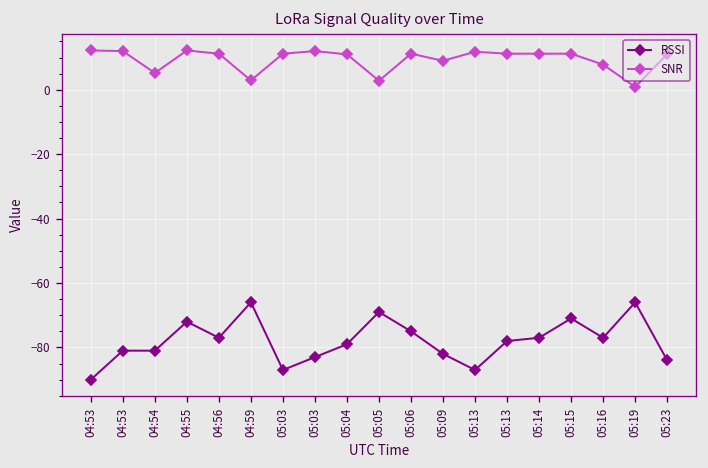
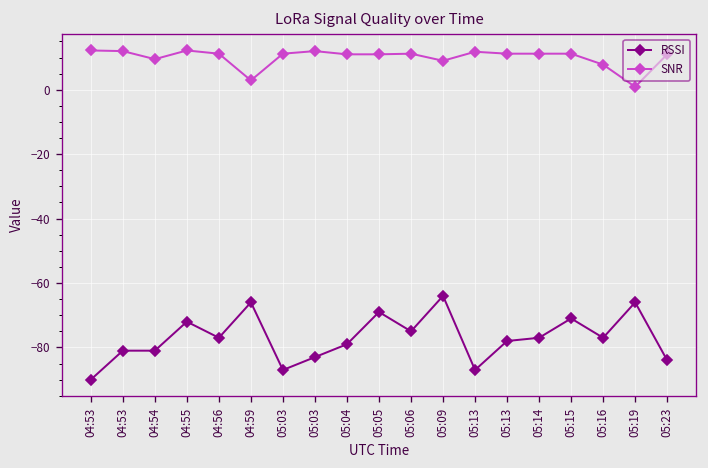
  {
    "RSSI": {
      "04:54": -81,
      "04:55": -72,
      "04:56": -77,
      "04:59": -66,
      "05:04": -79,
      "05:05": -69,
      "05:06": -75,
-     "05:09": -82,
+     "05:09": -64,
      "05:14": -77,
      "05:15": -71,
      "05:16": -77,
      "05:19": -66,
      "05:23": -84
    },
    "SNR": {
-     "04:54": 5,
+     "04:54": 10,
      "04:55": 12,
      "04:56": 11,
      "04:59": 3,
      "05:04": 11,
-     "05:05": 3,
+     "05:05": 11,
      "05:06": 11,
      "05:09": 9,
      "05:14": 11,
      "05:15": 11,
      "05:16": 8,
      "05:19": 1
    }
  }
